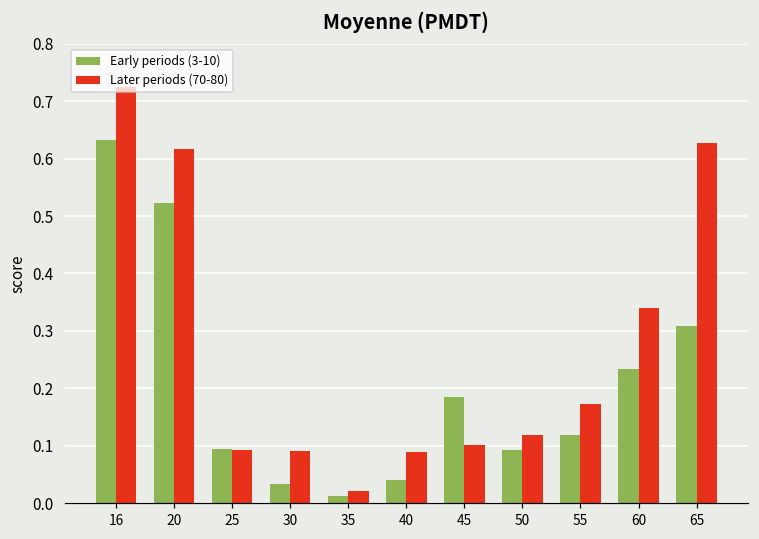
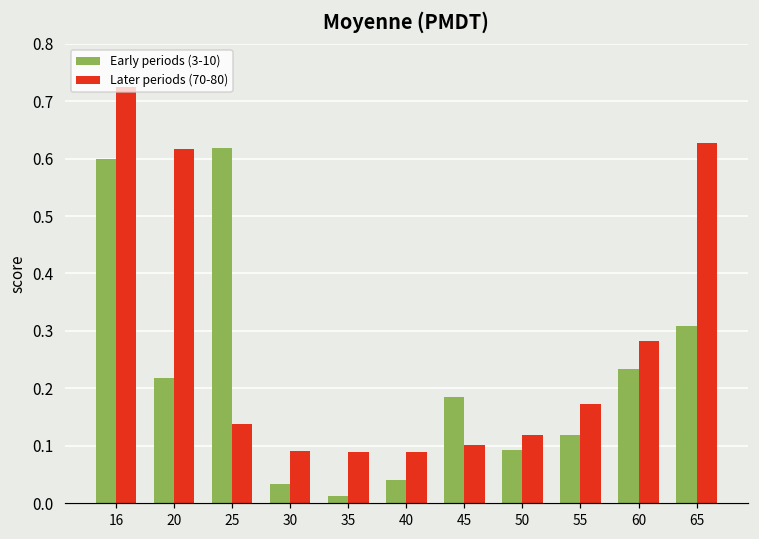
  {
    "Early periods (3-10)": {
-     "16": 0.63,
-     "20": 0.52,
-     "25": 0.09,
+     "16": 0.60,
+     "20": 0.22,
+     "25": 0.62,
      "30": 0.03,
      "35": 0.01,
      "40": 0.04,
      "45": 0.19,
      "50": 0.09,
      "55": 0.12,
      "60": 0.23,
      "65": 0.31
    },
    "Later periods (70-80)": {
      "20": 0.62,
-     "25": 0.09,
+     "25": 0.14,
      "30": 0.09,
-     "35": 0.02,
+     "35": 0.09,
      "40": 0.09,
      "45": 0.10,
      "50": 0.12,
      "55": 0.17,
-     "60": 0.34,
+     "60": 0.28,
      "65": 0.63
    }
  }
